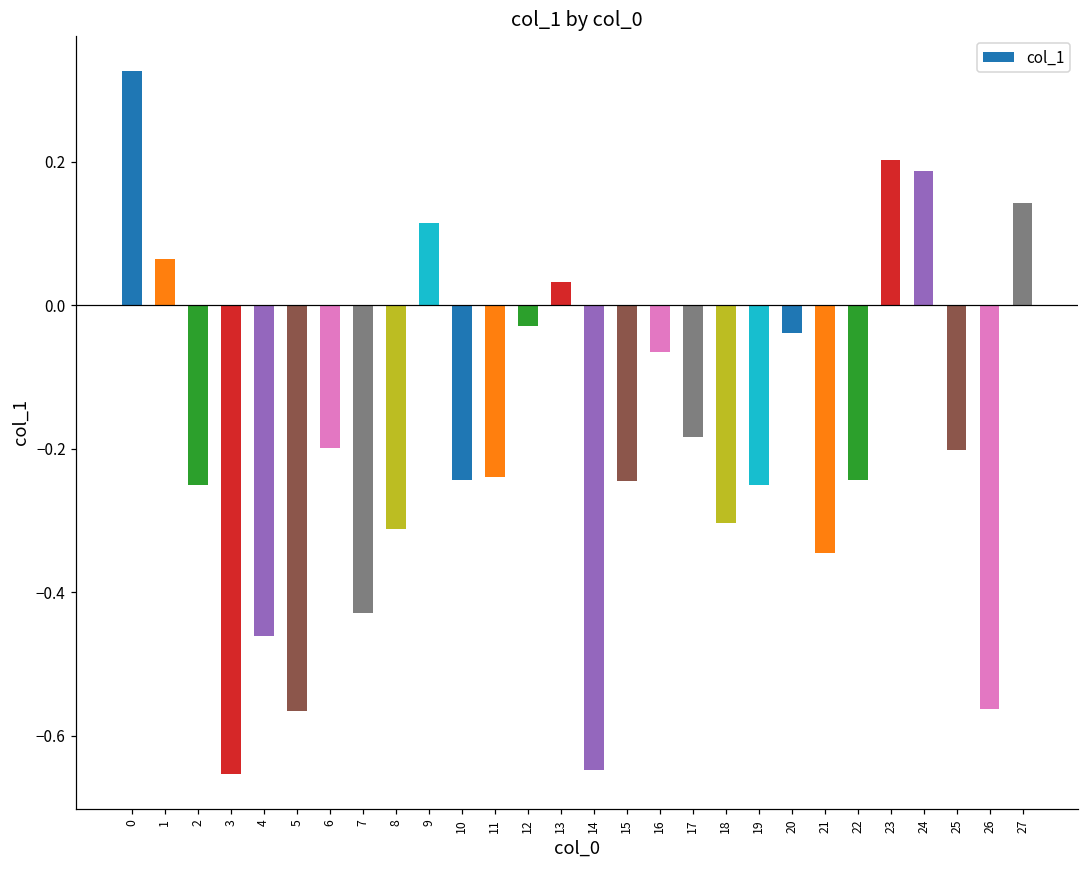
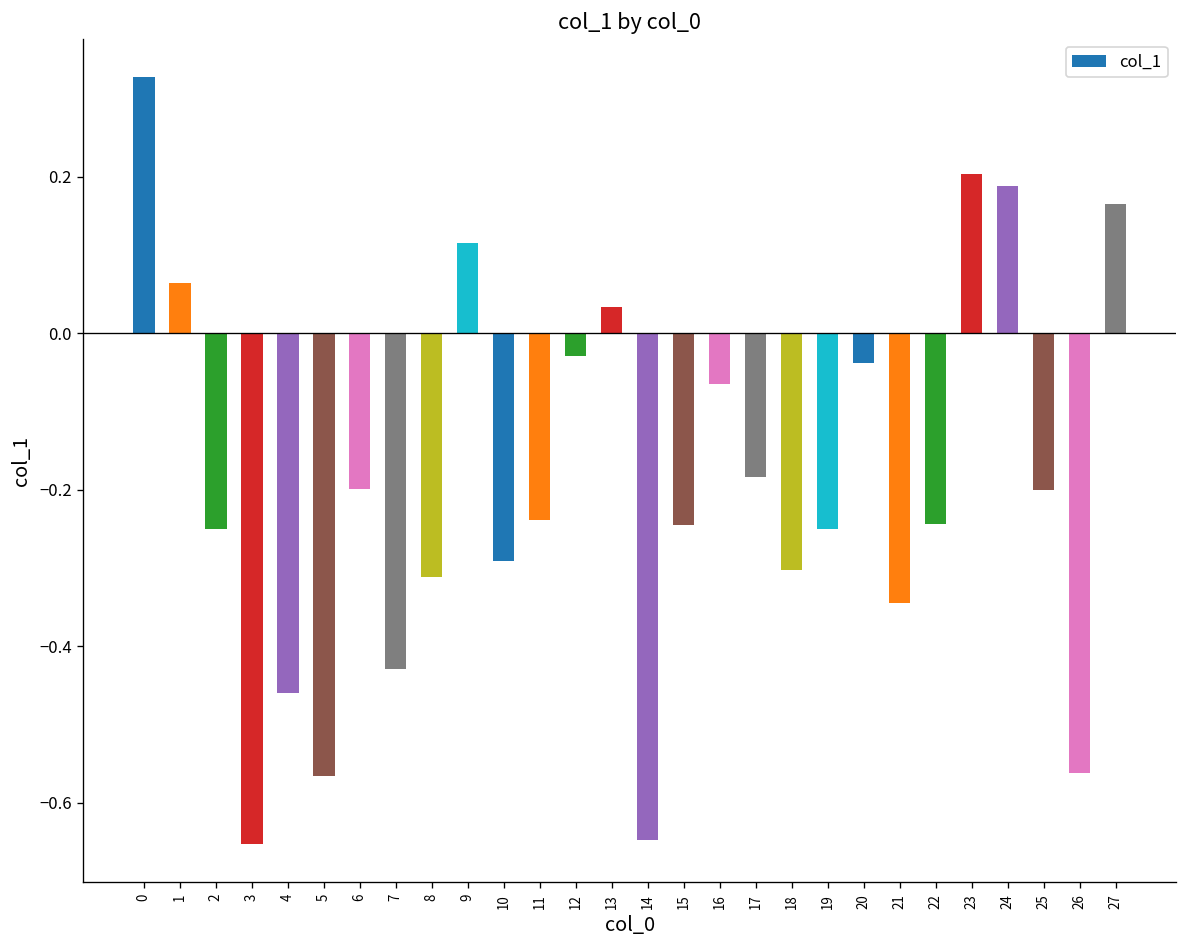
  {
    "0": 0.33,
    "1": 0.06,
    "2": -0.25,
    "3": -0.65,
    "4": -0.46,
    "5": -0.57,
    "6": -0.20,
    "7": -0.43,
    "8": -0.31,
    "9": 0.11,
-   "10": -0.24,
+   "10": -0.29,
    "11": -0.24,
    "12": -0.03,
    "13": 0.03,
    "14": -0.65,
    "15": -0.24,
    "16": -0.06,
    "17": -0.18,
    "18": -0.30,
    "19": -0.25,
    "20": -0.04,
    "21": -0.34,
    "22": -0.24,
    "23": 0.20,
    "24": 0.19,
    "25": -0.20,
    "26": -0.56,
-   "27": 0.14
+   "27": 0.16
  }
